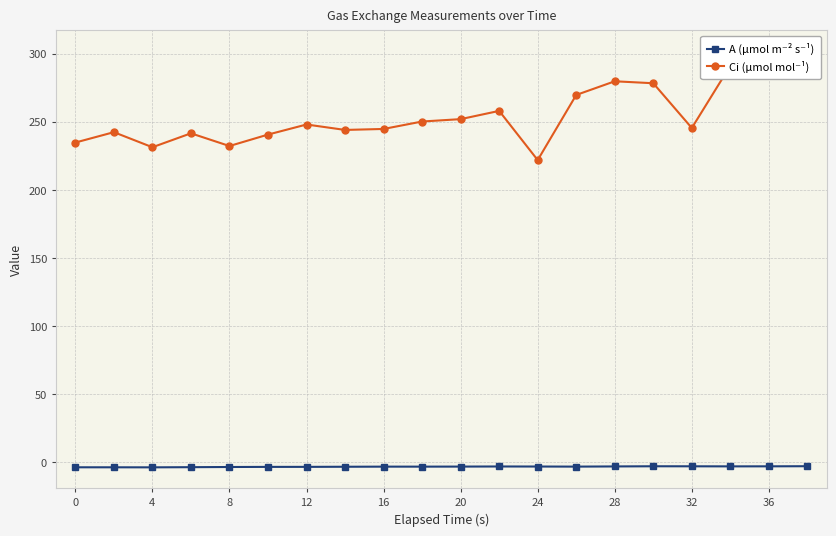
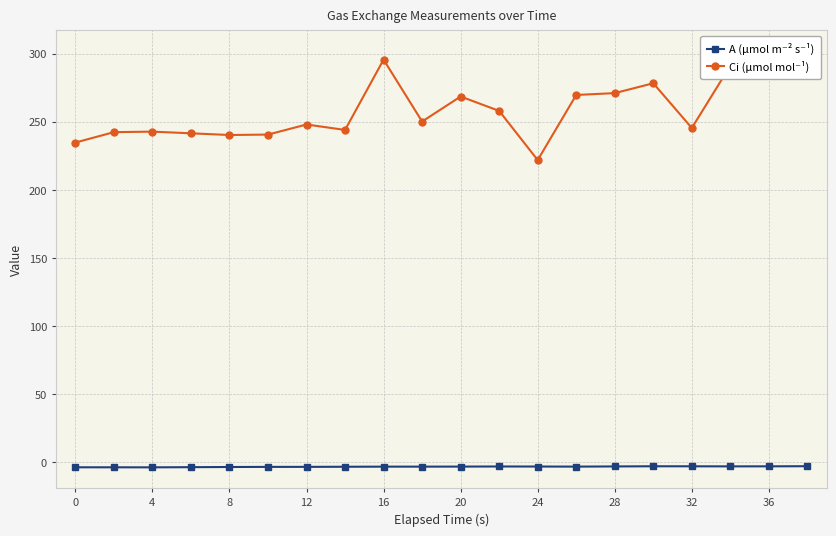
  {
    "A (µmol m⁻² s⁻¹)": {
      "0": -4,
      "4": -4,
      "8": -4,
      "12": -4,
      "16": -3,
      "20": -3,
      "24": -3,
      "28": -3,
      "32": -3,
      "36": -3
    },
    "Ci (µmol mol⁻¹)": {
      "0": 235,
-     "4": 231,
-     "8": 232,
+     "4": 243,
+     "8": 240,
      "12": 248,
-     "16": 245,
-     "20": 252,
+     "16": 296,
+     "20": 269,
      "24": 222,
-     "28": 280,
+     "28": 271,
      "32": 245
    }
  }
